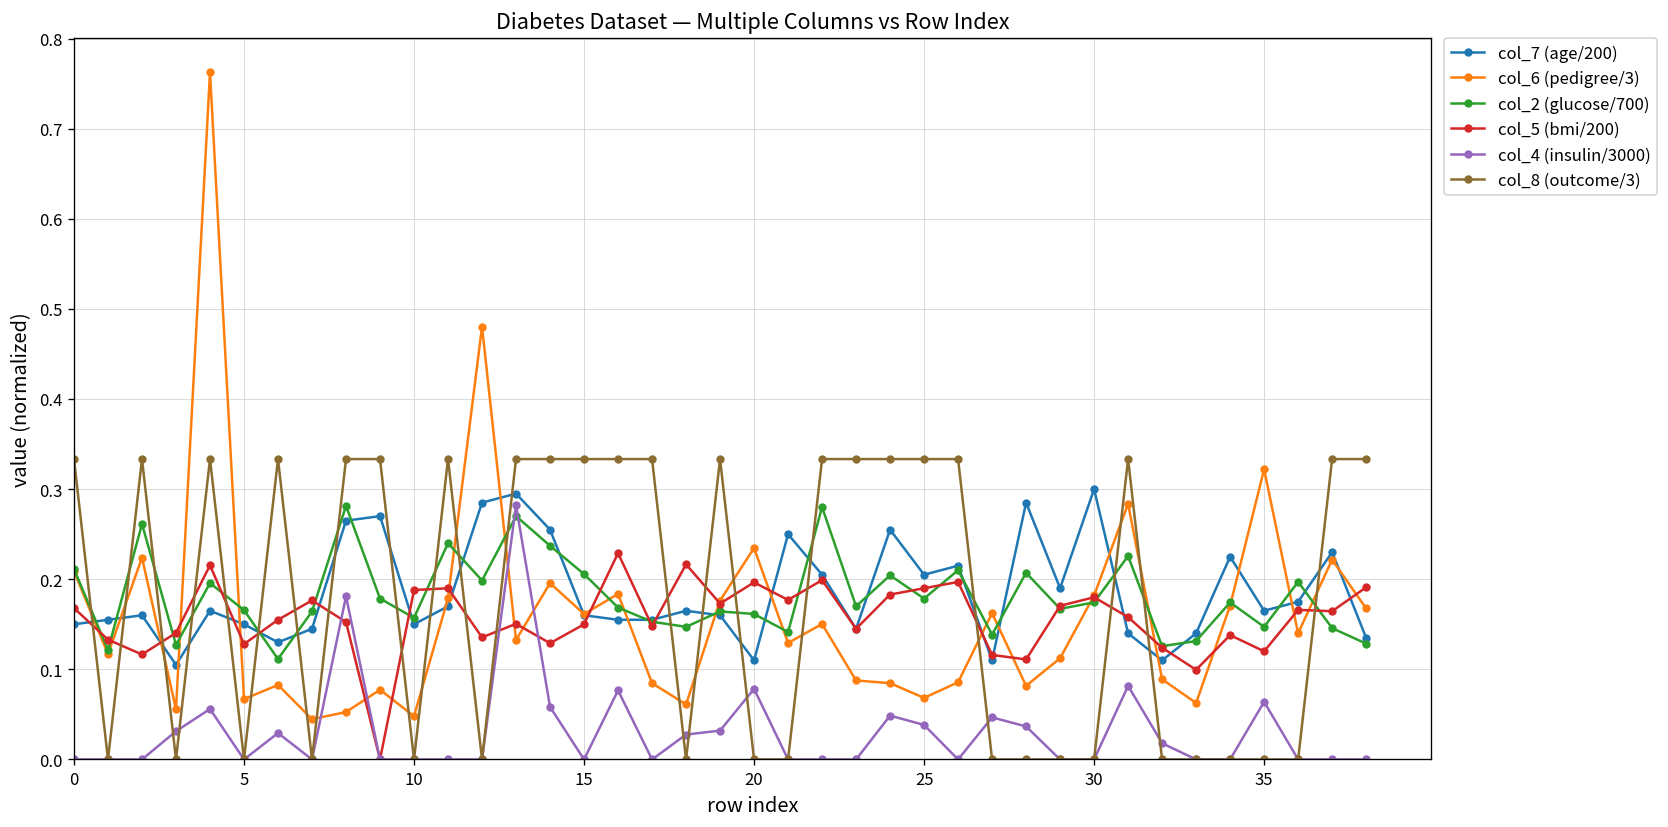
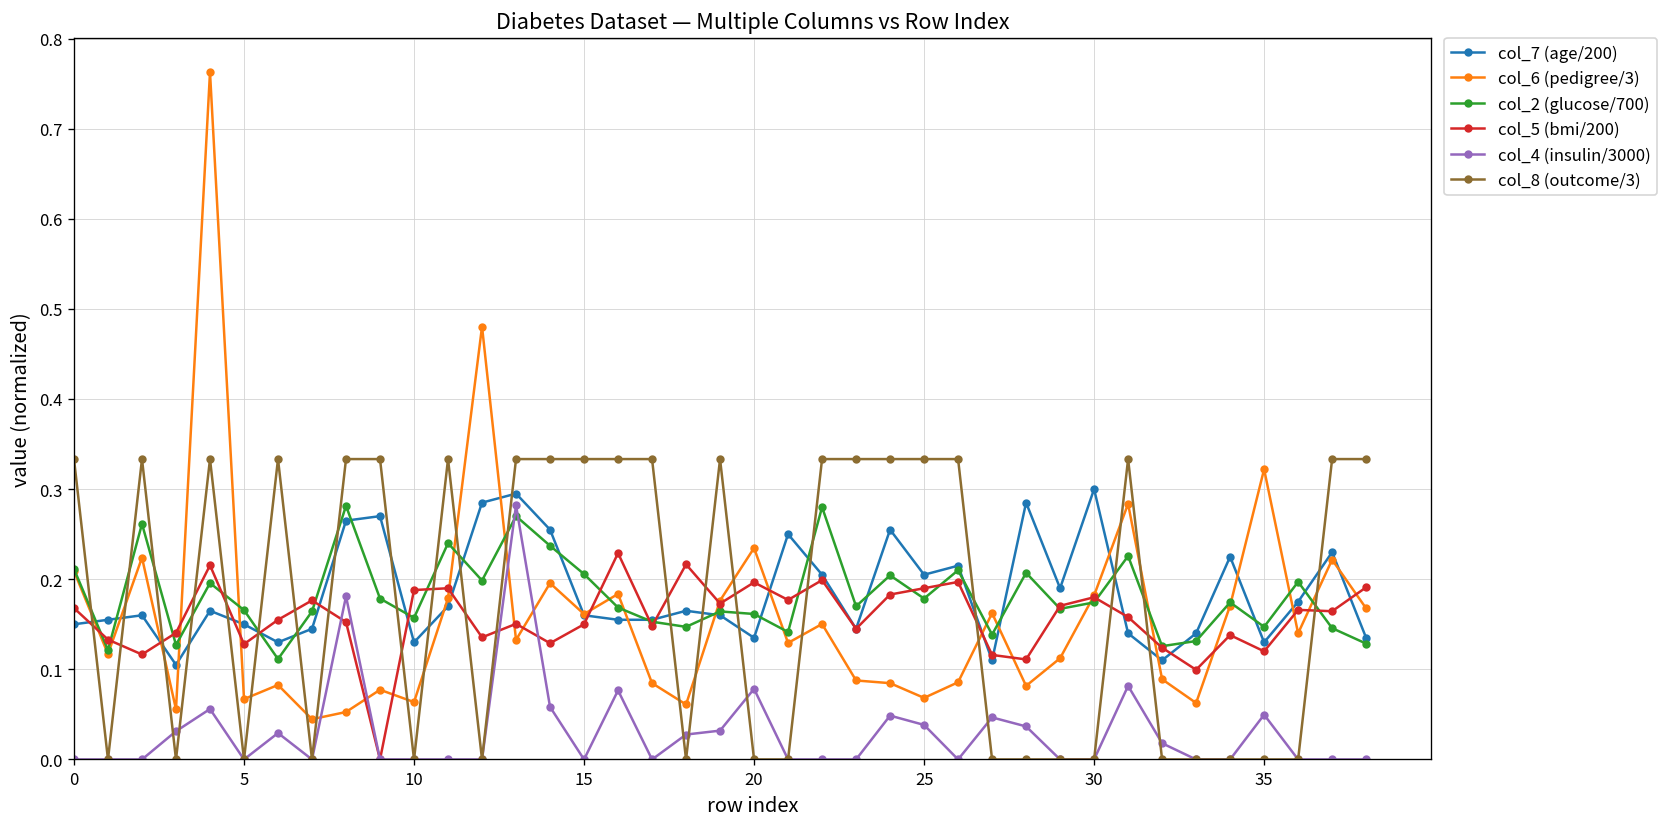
  {
    "col_7 (age/200)": {
      "0": 0.15,
      "5": 0.15,
-     "10": 0.15,
-     "20": 0.11,
+     "10": 0.13,
+     "20": 0.14,
      "25": 0.21,
      "30": 0.30,
-     "35": 0.17
+     "35": 0.13
    },
    "col_6 (pedigree/3)": {
      "5": 0.07,
-     "10": 0.05,
+     "10": 0.06,
      "20": 0.23,
      "25": 0.07,
      "35": 0.32
    },
    "col_2 (glucose/700)": {
      "5": 0.17,
      "10": 0.16,
      "15": 0.21,
      "20": 0.16,
      "25": 0.18,
      "30": 0.17,
      "35": 0.15
    },
    "col_5 (bmi/200)": {
      "0": 0.17,
      "5": 0.13,
      "10": 0.19,
      "15": 0.15,
      "20": 0.20,
      "25": 0.19,
      "35": 0.12
    },
    "col_4 (insulin/3000)": {
      "0": 0.00,
      "15": 0.00,
      "20": 0.08,
      "25": 0.04,
-     "35": 0.06
+     "35": 0.05
    },
    "col_8 (outcome/3)": {
      "0": 0.33,
      "15": 0.33,
      "20": 0.00,
      "25": 0.33,
      "35": 0.00
    }
  }
